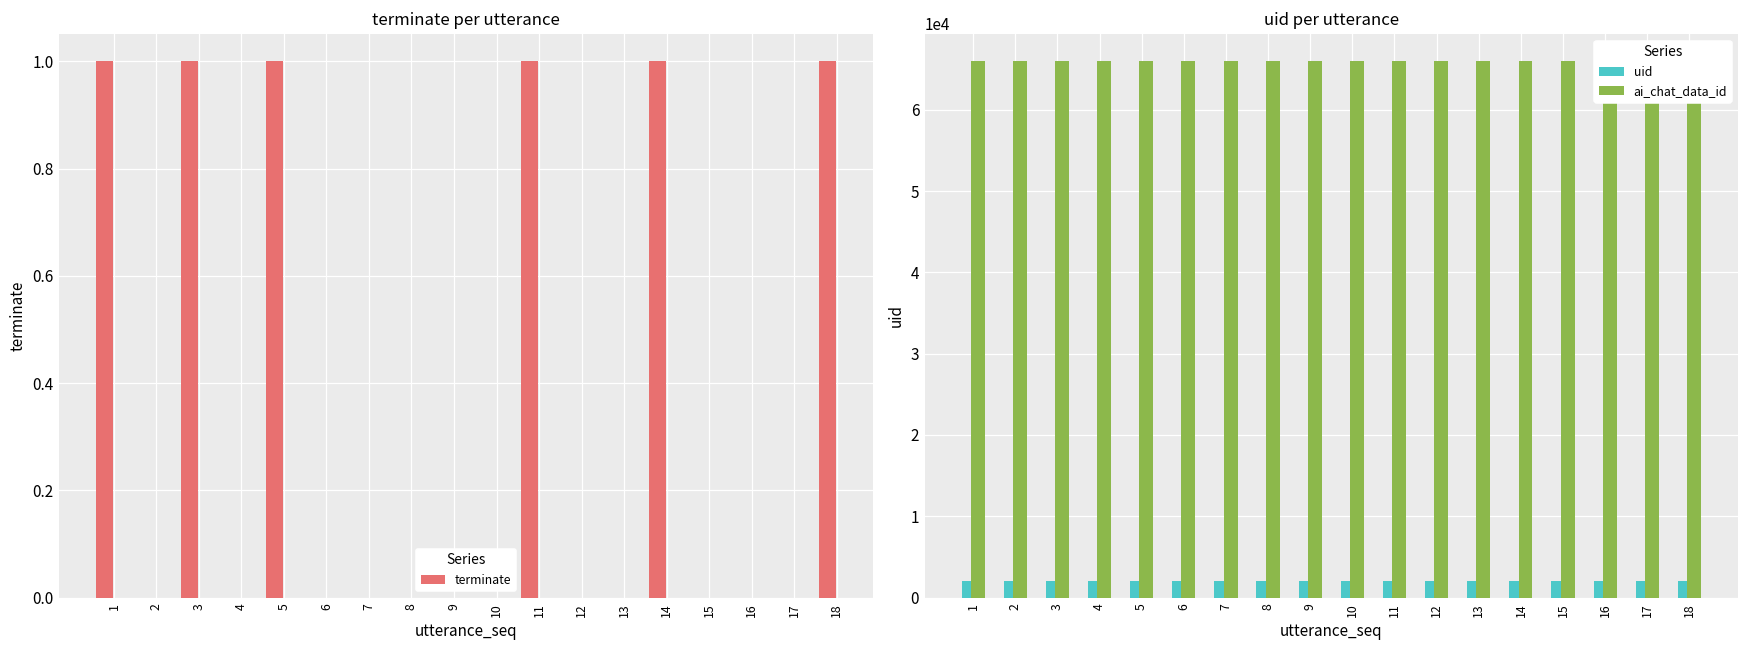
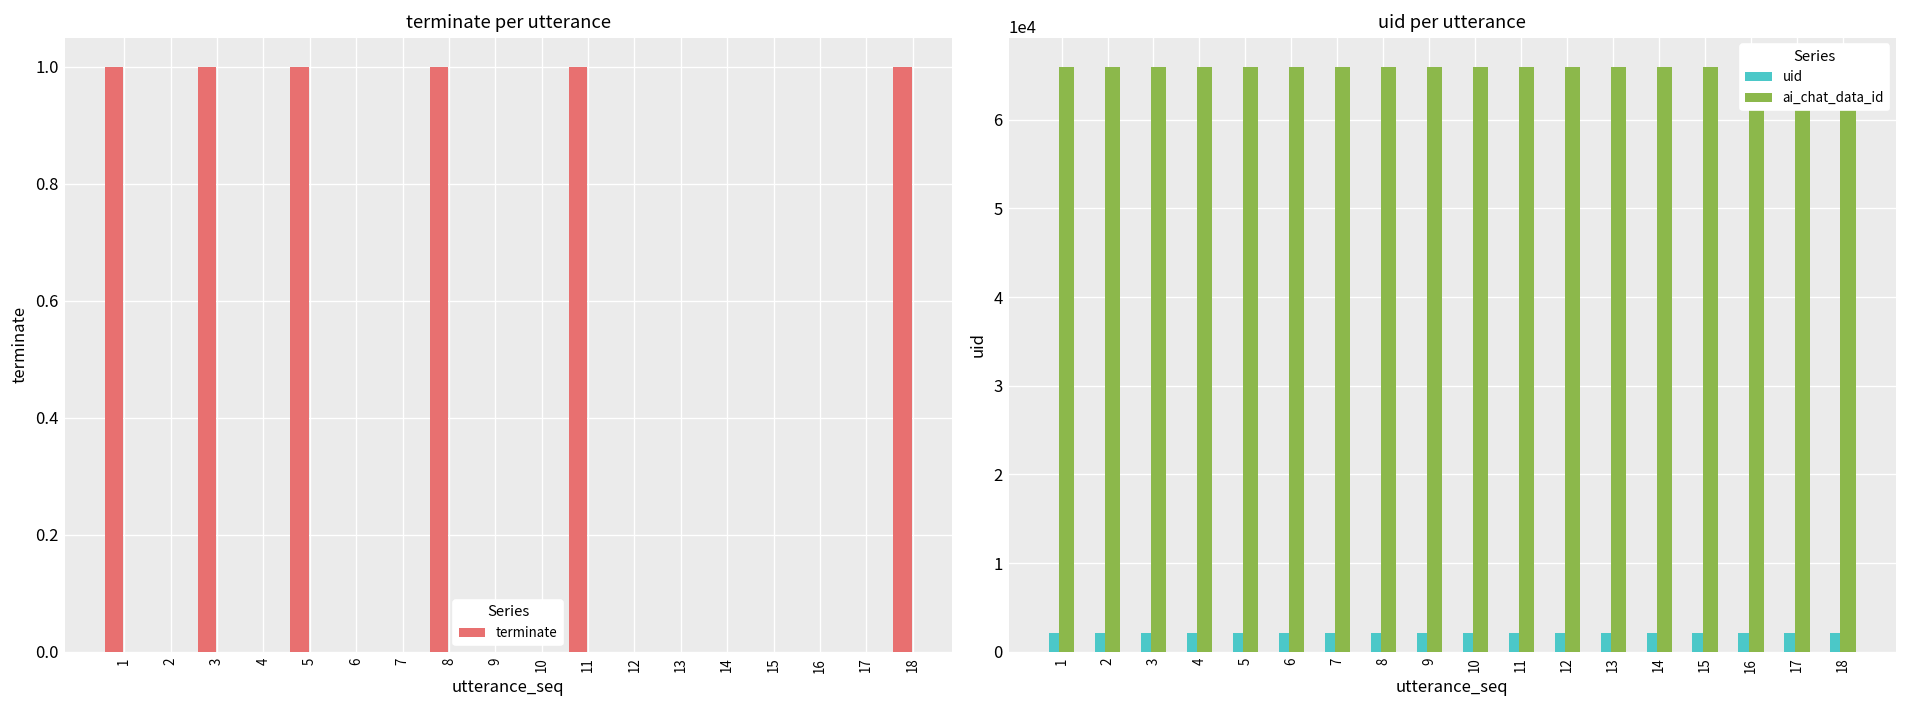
  {
    "terminate per utterance": {
      "1": 1,
      "2": 0,
      "3": 1,
      "4": 0,
      "5": 1,
      "6": 0,
      "7": 0,
-     "8": 0,
+     "8": 1,
      "9": 0,
      "10": 0,
      "11": 1,
      "12": 0,
      "13": 0,
-     "14": 1,
+     "14": 0,
      "15": 0,
      "16": 0,
      "17": 0,
      "18": 1
    },
    "uid per utterance": {
      "uid": {
        "1": 2000,
        "2": 2000,
        "3": 2000,
        "4": 2000,
        "5": 2000,
        "6": 2000,
        "7": 2000,
        "8": 2000,
        "9": 2000,
        "10": 2000,
        "11": 2000,
        "12": 2000,
        "13": 2000,
        "14": 2000,
        "15": 2000,
        "16": 2000,
        "17": 2000,
        "18": 2000
      },
      "ai_chat_data_id": {
        "1": 66000,
        "2": 66000,
        "3": 66000,
        "4": 66000,
        "5": 66000,
        "6": 66000,
        "7": 66000,
        "8": 66000,
        "9": 66000,
        "10": 66000,
        "11": 66000,
        "12": 66000,
        "13": 66000,
        "14": 66000,
        "15": 66000
      }
    }
  }
